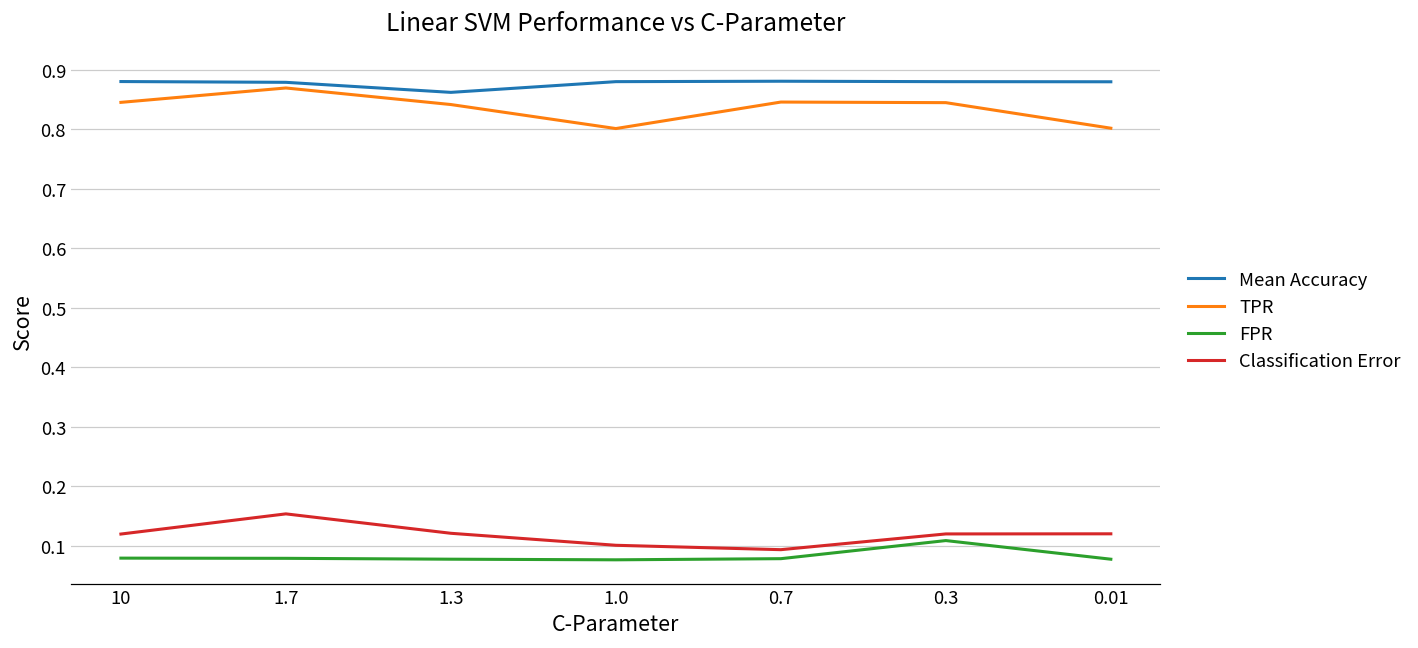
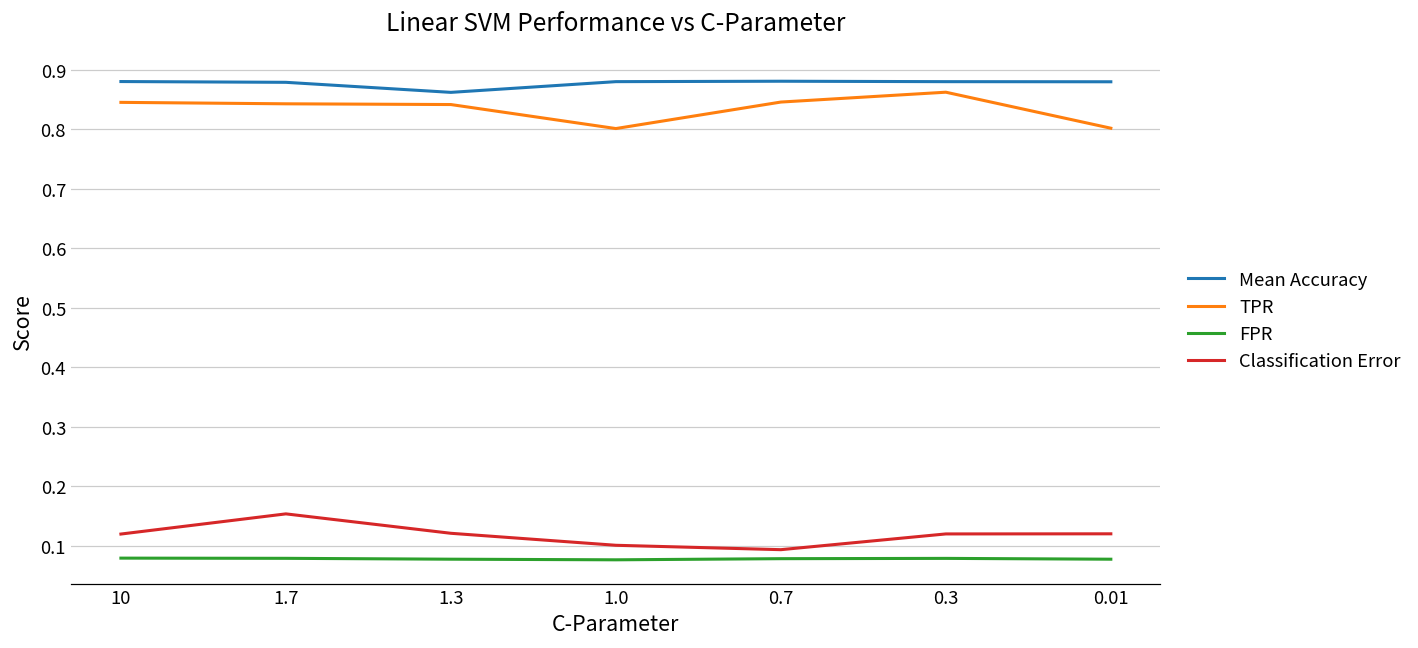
  {
    "Mean Accuracy": {
      "10": 0.88,
      "1.7": 0.88,
      "1.3": 0.86,
      "1.0": 0.88,
      "0.7": 0.88,
      "0.3": 0.88,
      "0.01": 0.88
    },
    "TPR": {
      "10": 0.85,
-     "1.7": 0.87,
+     "1.7": 0.84,
      "1.3": 0.84,
      "1.0": 0.80,
      "0.7": 0.85,
-     "0.3": 0.84,
+     "0.3": 0.86,
      "0.01": 0.80
    },
    "FPR": {
      "10": 0.08,
      "1.7": 0.08,
      "1.3": 0.08,
      "1.0": 0.08,
      "0.7": 0.08,
-     "0.3": 0.11,
+     "0.3": 0.08,
      "0.01": 0.08
    },
    "Classification Error": {
      "10": 0.12,
      "1.7": 0.15,
      "1.3": 0.12,
      "1.0": 0.10,
      "0.7": 0.09,
      "0.3": 0.12,
      "0.01": 0.12
    }
  }
